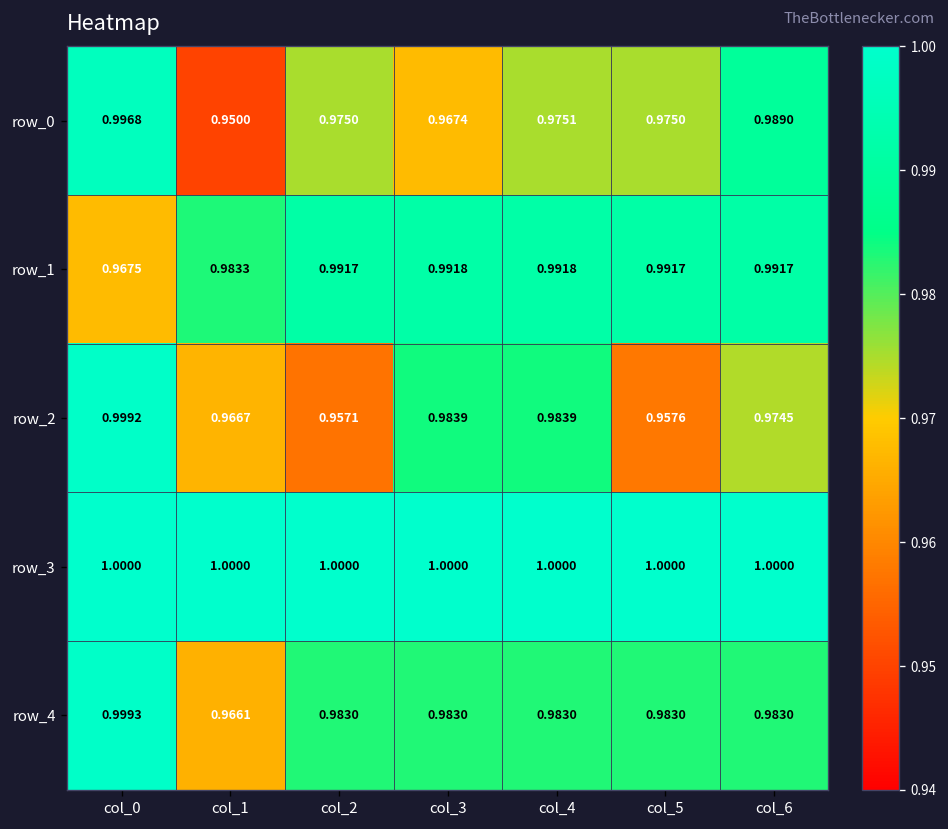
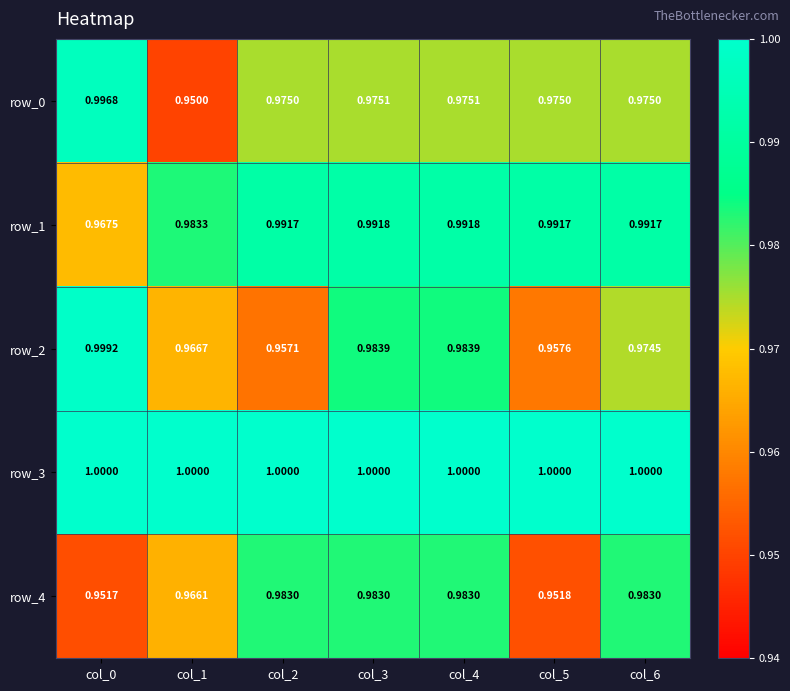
  {
    "row_0": {
      "col_0": 0.9968,
      "col_1": 0.9500,
      "col_2": 0.9750,
-     "col_3": 0.9674,
+     "col_3": 0.9751,
      "col_4": 0.9751,
      "col_5": 0.9750,
-     "col_6": 0.9890
+     "col_6": 0.9750
    },
    "row_1": {
      "col_0": 0.9675,
      "col_1": 0.9833,
      "col_2": 0.9917,
      "col_3": 0.9918,
      "col_4": 0.9918,
      "col_5": 0.9917,
      "col_6": 0.9917
    },
    "row_2": {
      "col_0": 0.9992,
      "col_1": 0.9667,
      "col_2": 0.9571,
      "col_3": 0.9839,
      "col_4": 0.9839,
      "col_5": 0.9576,
      "col_6": 0.9745
    },
    "row_3": {
      "col_0": 1.0000,
      "col_1": 1.0000,
      "col_2": 1.0000,
      "col_3": 1.0000,
      "col_4": 1.0000,
      "col_5": 1.0000,
      "col_6": 1.0000
    },
    "row_4": {
-     "col_0": 0.9993,
+     "col_0": 0.9517,
      "col_1": 0.9661,
      "col_2": 0.9830,
      "col_3": 0.9830,
      "col_4": 0.9830,
-     "col_5": 0.9830,
+     "col_5": 0.9518,
      "col_6": 0.9830
    }
  }
